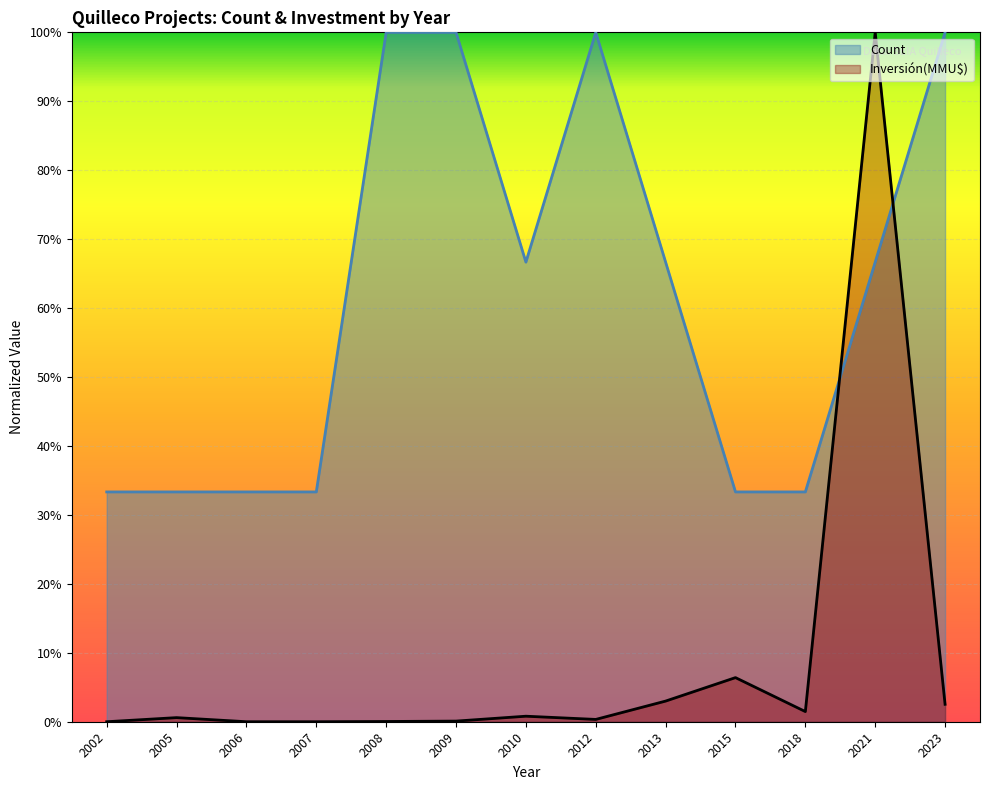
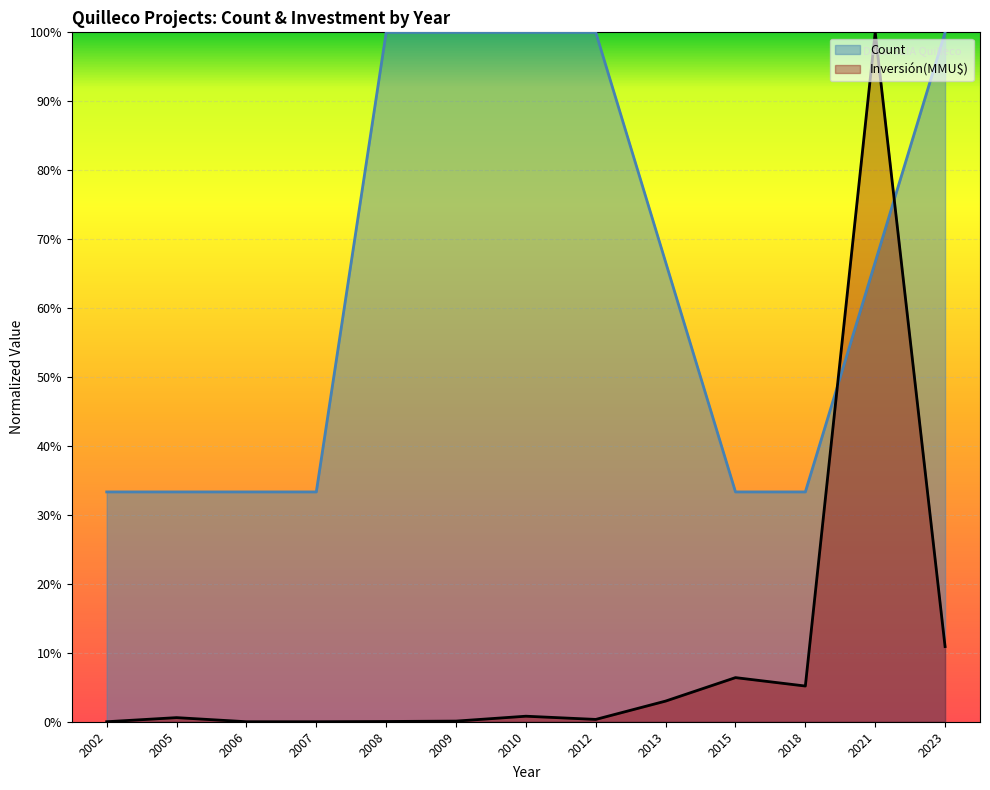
  {
    "Count": {
      "2002": "33%",
      "2005": "33%",
      "2006": "33%",
      "2007": "33%",
      "2008": "100%",
      "2009": "100%",
-     "2010": "67%",
+     "2010": "100%",
      "2012": "100%",
      "2013": "67%",
      "2015": "33%",
      "2018": "33%",
      "2021": "67%",
      "2023": "100%"
    },
    "Inversión(MMU$)": {
      "2002": "0%",
      "2005": "1%",
      "2006": "0%",
      "2007": "0%",
      "2008": "0%",
      "2009": "0%",
      "2010": "1%",
      "2012": "0%",
      "2013": "3%",
      "2015": "6%",
-     "2018": "1%",
+     "2018": "5%",
      "2021": "100%",
-     "2023": "3%"
+     "2023": "11%"
    }
  }
